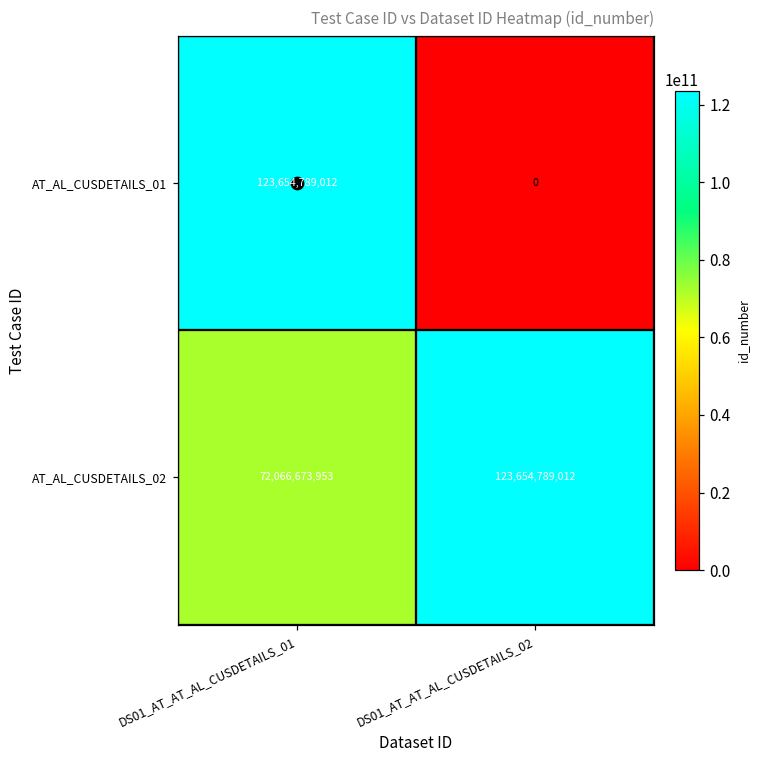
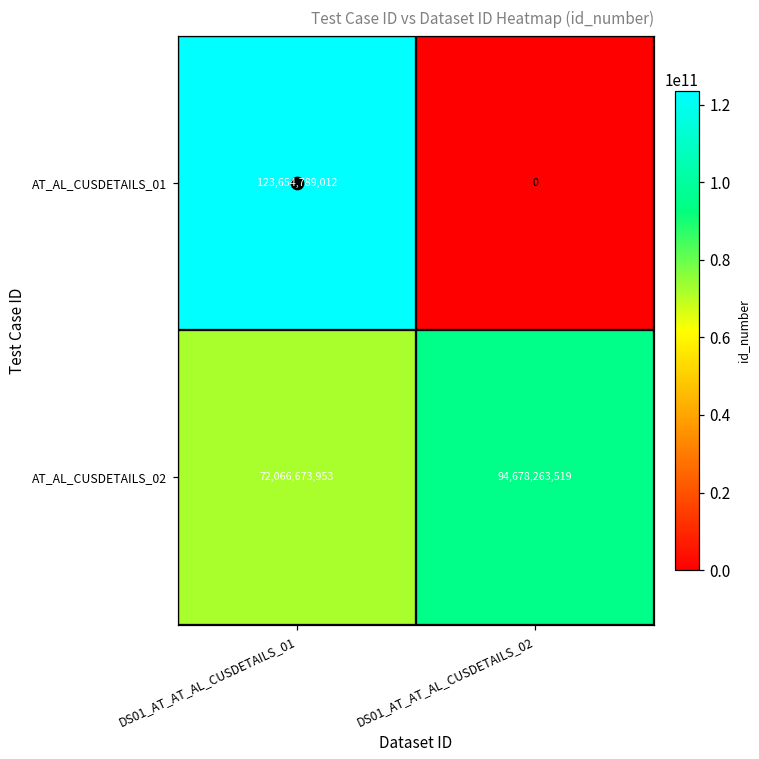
  {
    "AT_AL_CUSDETAILS_01": {
      "DS01_AT_AT_AL_CUSDETAILS_02": "0"
    },
    "AT_AL_CUSDETAILS_02": {
      "DS01_AT_AT_AL_CUSDETAILS_01": "72,066,673,953",
-     "DS01_AT_AT_AL_CUSDETAILS_02": "123,654,789,012"
+     "DS01_AT_AT_AL_CUSDETAILS_02": "94,678,263,519"
    }
  }
